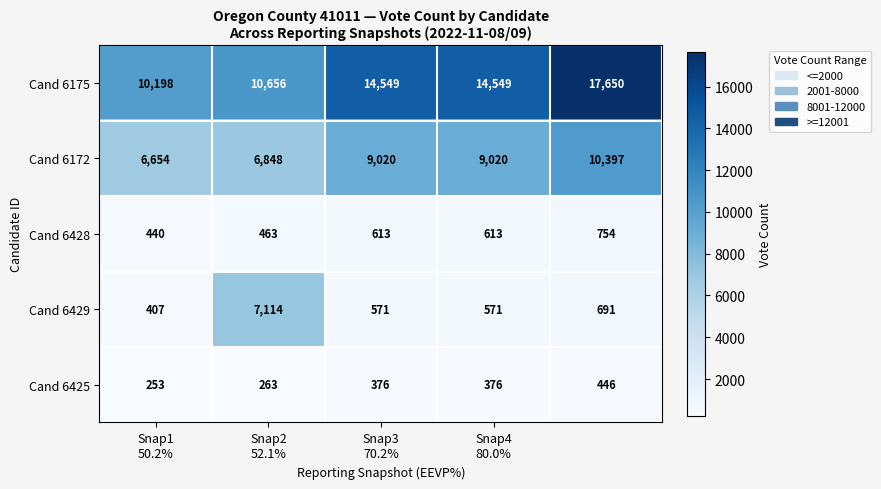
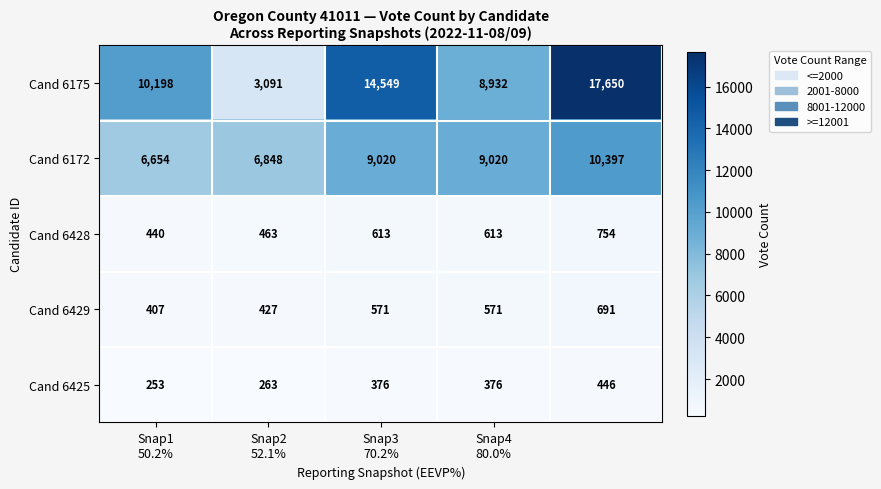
  {
    "Cand 6175": {
      "Snap1 50.2%": "10,198",
-     "Snap2 52.1%": "10,656",
+     "Snap2 52.1%": "3,091",
      "Snap3 70.2%": "14,549",
-     "Snap4 80.0%": "14,549"
+     "Snap4 80.0%": "8,932"
    },
    "Cand 6172": {
      "Snap1 50.2%": "6,654",
      "Snap2 52.1%": "6,848",
      "Snap3 70.2%": "9,020",
      "Snap4 80.0%": "9,020"
    },
    "Cand 6428": {
      "Snap1 50.2%": "440",
      "Snap2 52.1%": "463",
      "Snap3 70.2%": "613",
      "Snap4 80.0%": "613"
    },
    "Cand 6429": {
      "Snap1 50.2%": "407",
-     "Snap2 52.1%": "7,114",
+     "Snap2 52.1%": "427",
      "Snap3 70.2%": "571",
      "Snap4 80.0%": "571"
    },
    "Cand 6425": {
      "Snap1 50.2%": "253",
      "Snap2 52.1%": "263",
      "Snap3 70.2%": "376",
      "Snap4 80.0%": "376"
    }
  }
